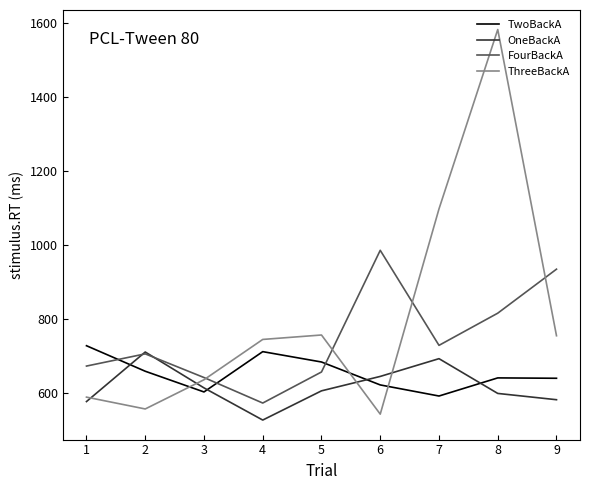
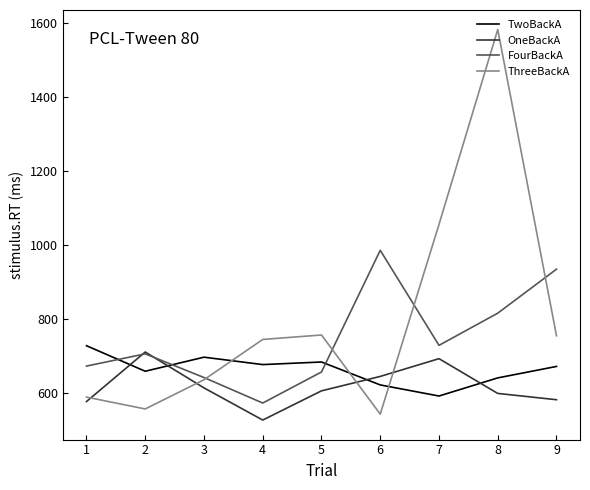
  {
    "TwoBackA": {
      "1": 730,
      "2": 660,
-     "3": 600,
-     "4": 710,
+     "3": 700,
+     "4": 680,
      "5": 680,
      "6": 620,
      "7": 590,
      "8": 640,
-     "9": 640
+     "9": 670
    },
    "ThreeBackA": {
      "1": 590,
      "2": 560,
      "4": 750,
      "5": 760,
      "6": 540,
-     "7": 1100,
+     "7": 1060,
      "8": 1580,
      "9": 760
    }
  }
